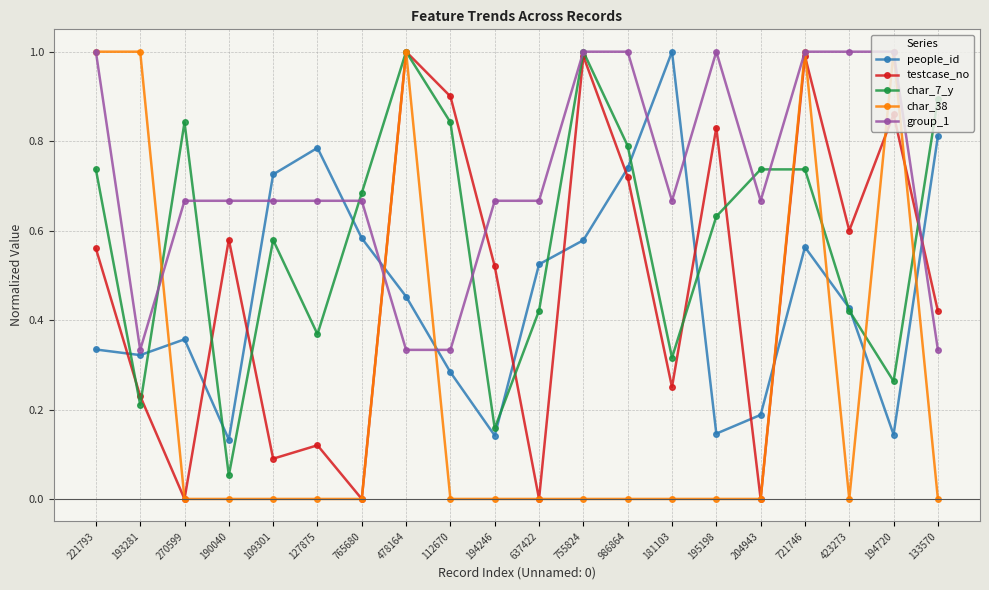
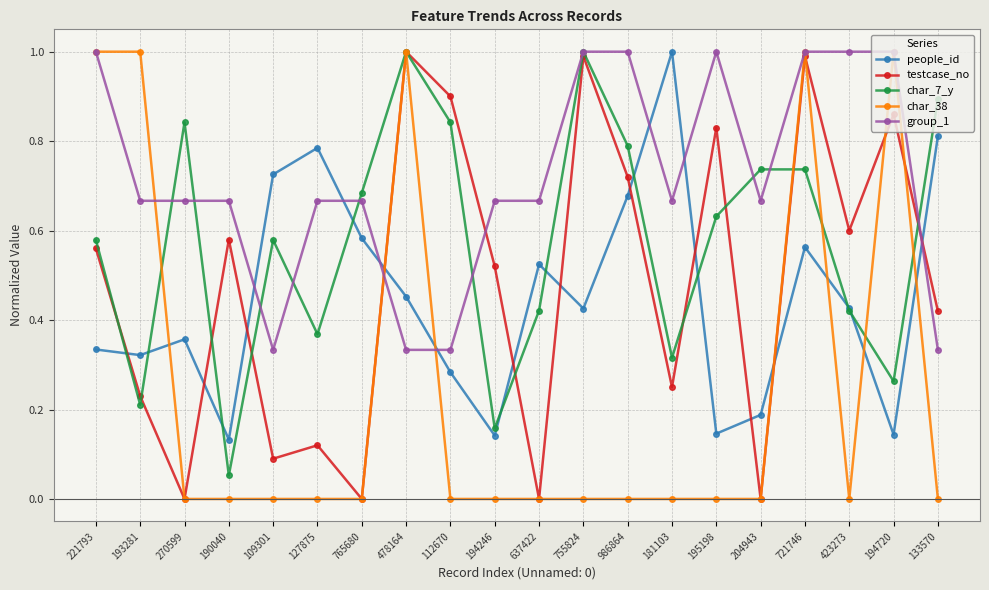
  {
    "people_id": {
      "221793": 0.33,
      "193281": 0.32,
      "270599": 0.36,
      "190040": 0.13,
      "109301": 0.73,
      "127875": 0.78,
      "765680": 0.58,
      "478164": 0.45,
      "112670": 0.28,
      "194246": 0.14,
      "637422": 0.52,
-     "755824": 0.58,
-     "986864": 0.74,
+     "755824": 0.43,
+     "986864": 0.68,
      "181103": 1.00,
      "195198": 0.15,
      "204943": 0.19,
      "721746": 0.56,
      "423273": 0.43,
      "194720": 0.14,
      "133570": 0.81
    },
    "testcase_no": {
      "221793": 0.56,
      "193281": 0.23,
      "190040": 0.58,
      "109301": 0.09,
      "127875": 0.12,
      "112670": 0.90,
      "194246": 0.52,
      "755824": 0.99,
      "986864": 0.72,
      "181103": 0.25,
      "195198": 0.83,
      "721746": 0.99,
      "423273": 0.60,
      "133570": 0.42
    },
    "char_7_y": {
-     "221793": 0.74,
+     "221793": 0.58,
      "193281": 0.21,
      "270599": 0.84,
      "190040": 0.05,
      "109301": 0.58,
      "127875": 0.37,
      "765680": 0.68,
      "112670": 0.84,
      "194246": 0.16,
      "637422": 0.42,
      "986864": 0.79,
      "181103": 0.32,
      "195198": 0.63,
      "204943": 0.74,
      "721746": 0.74,
      "423273": 0.42,
      "194720": 0.26
    },
    "char_38": {
      "193281": 1.00,
      "190040": 0.00,
      "109301": 0.00,
      "127875": 0.00,
      "112670": 0.00,
      "194246": 0.00,
      "755824": 0.00,
      "986864": 0.00,
      "181103": 0.00,
      "195198": 0.00,
      "423273": 0.00,
      "133570": 0.00
    },
    "group_1": {
-     "193281": 0.33,
+     "193281": 0.67,
      "270599": 0.67,
      "190040": 0.67,
-     "109301": 0.67,
+     "109301": 0.33,
      "127875": 0.67,
      "765680": 0.67,
      "478164": 0.33,
      "112670": 0.33,
      "194246": 0.67,
      "637422": 0.67,
      "986864": 1.00,
      "181103": 0.67,
      "195198": 1.00,
      "204943": 0.67,
      "423273": 1.00,
      "133570": 0.33
    }
  }
